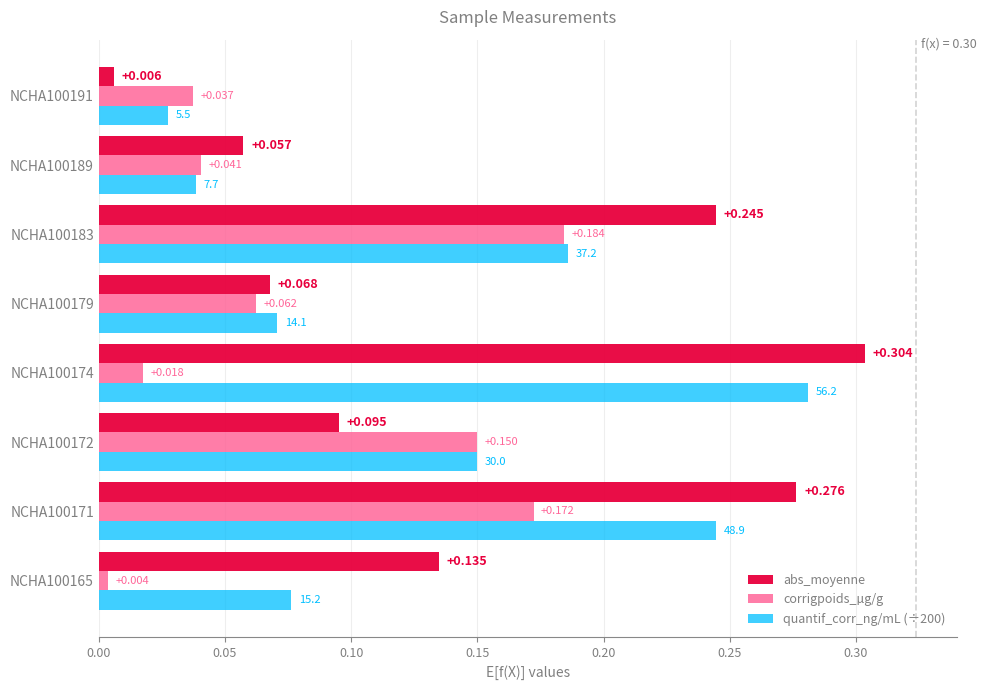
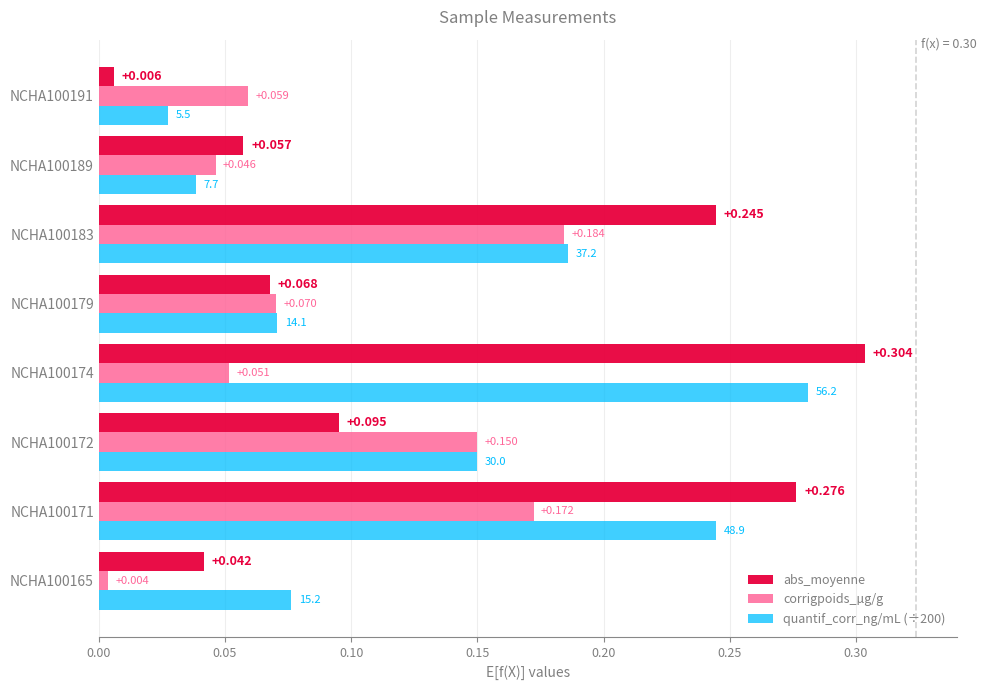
  {
    "abs_moyenne": {
      "NCHA100191": "+0.006",
      "NCHA100189": "+0.057",
      "NCHA100183": "+0.245",
      "NCHA100179": "+0.068",
      "NCHA100174": "+0.304",
      "NCHA100172": "+0.095",
      "NCHA100171": "+0.276",
-     "NCHA100165": "+0.135"
+     "NCHA100165": "+0.042"
    },
    "corrigpoids_µg/g": {
-     "NCHA100191": "+0.037",
-     "NCHA100189": "+0.041",
+     "NCHA100191": "+0.059",
+     "NCHA100189": "+0.046",
      "NCHA100183": "+0.184",
-     "NCHA100179": "+0.062",
-     "NCHA100174": "+0.018",
+     "NCHA100179": "+0.070",
+     "NCHA100174": "+0.051",
      "NCHA100172": "+0.150",
      "NCHA100171": "+0.172",
      "NCHA100165": "+0.004"
    }
  }
